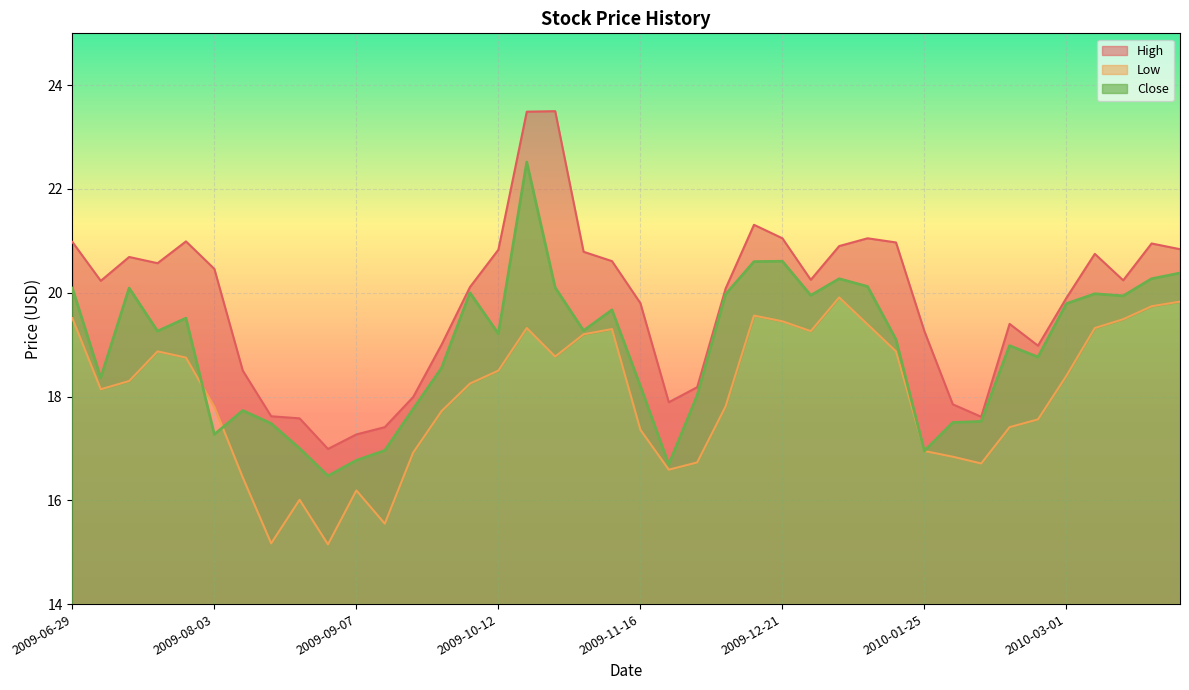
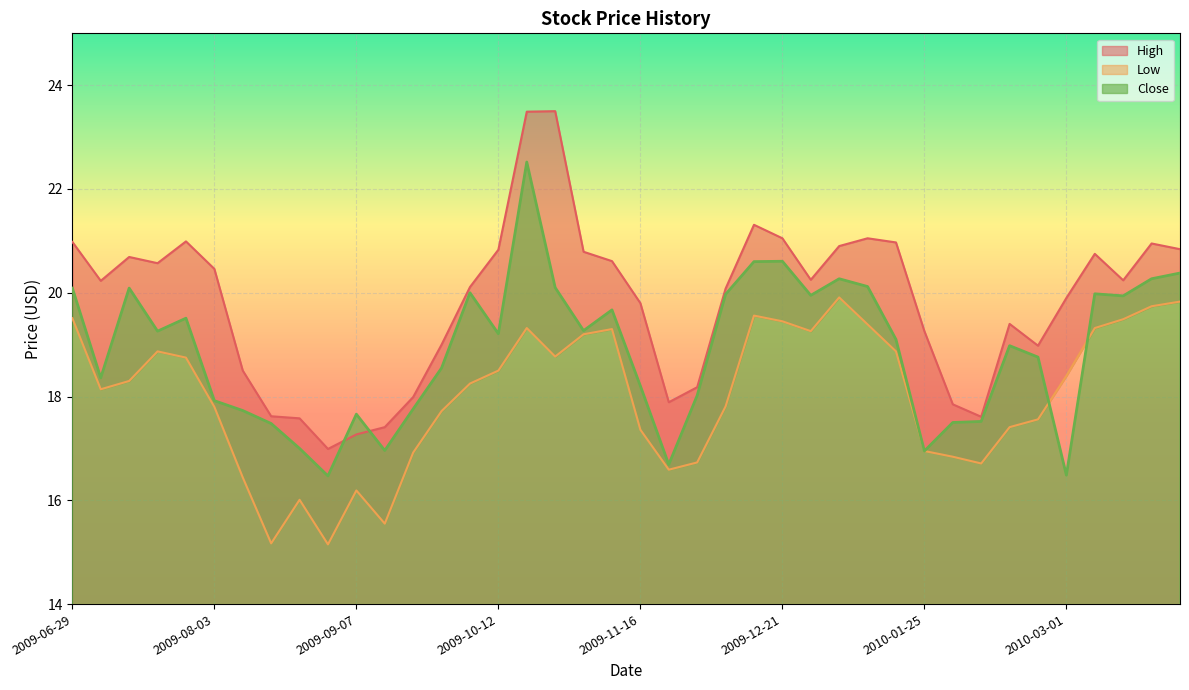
  {
    "Close": {
      "2009-06-29": 20.1,
-     "2009-08-03": 17.3,
-     "2009-09-07": 16.8,
+     "2009-08-03": 17.9,
+     "2009-09-07": 17.7,
      "2009-10-12": 19.2,
      "2009-11-16": 18.2,
      "2009-12-21": 20.6,
-     "2010-03-01": 19.8
+     "2010-03-01": 16.5
    }
  }
